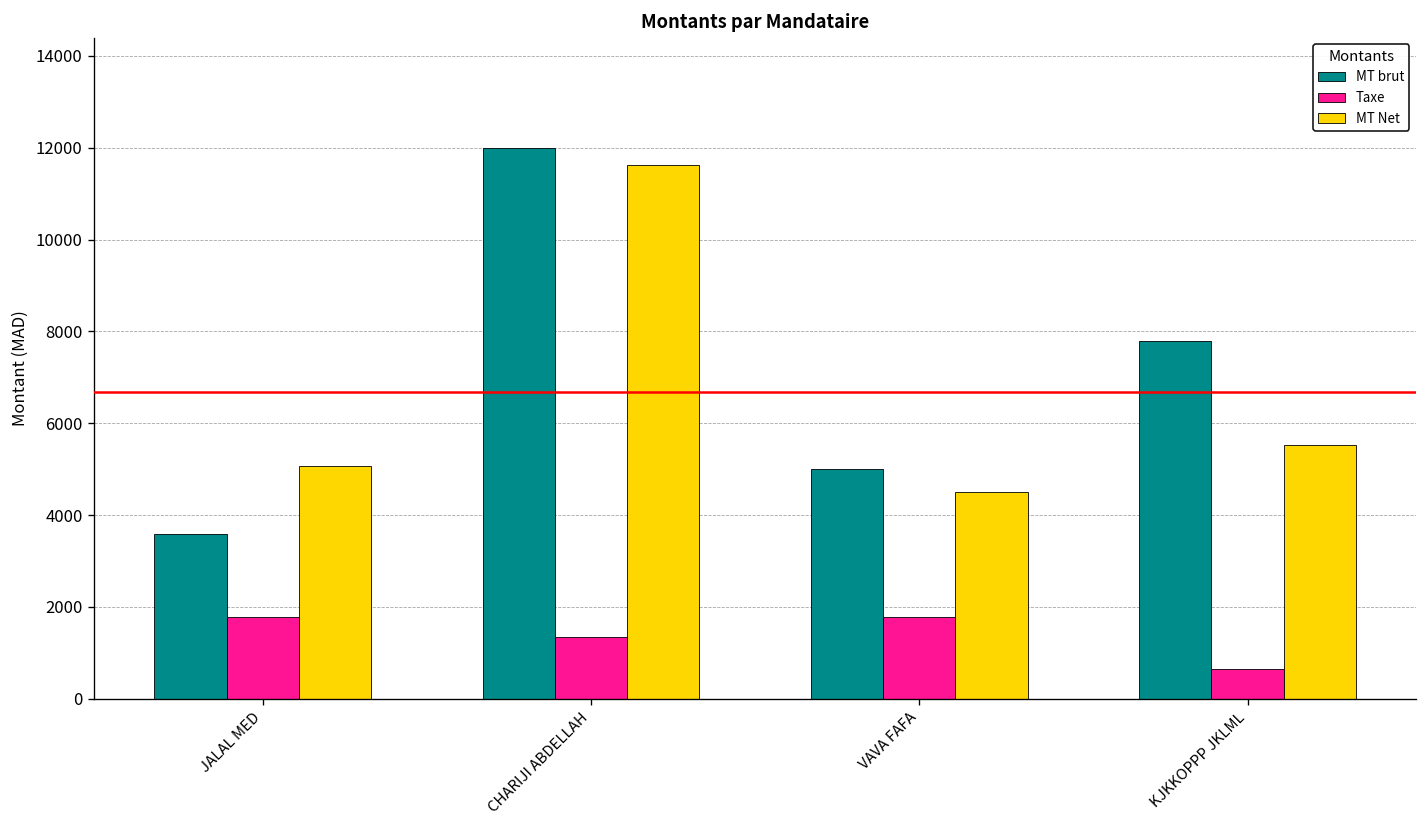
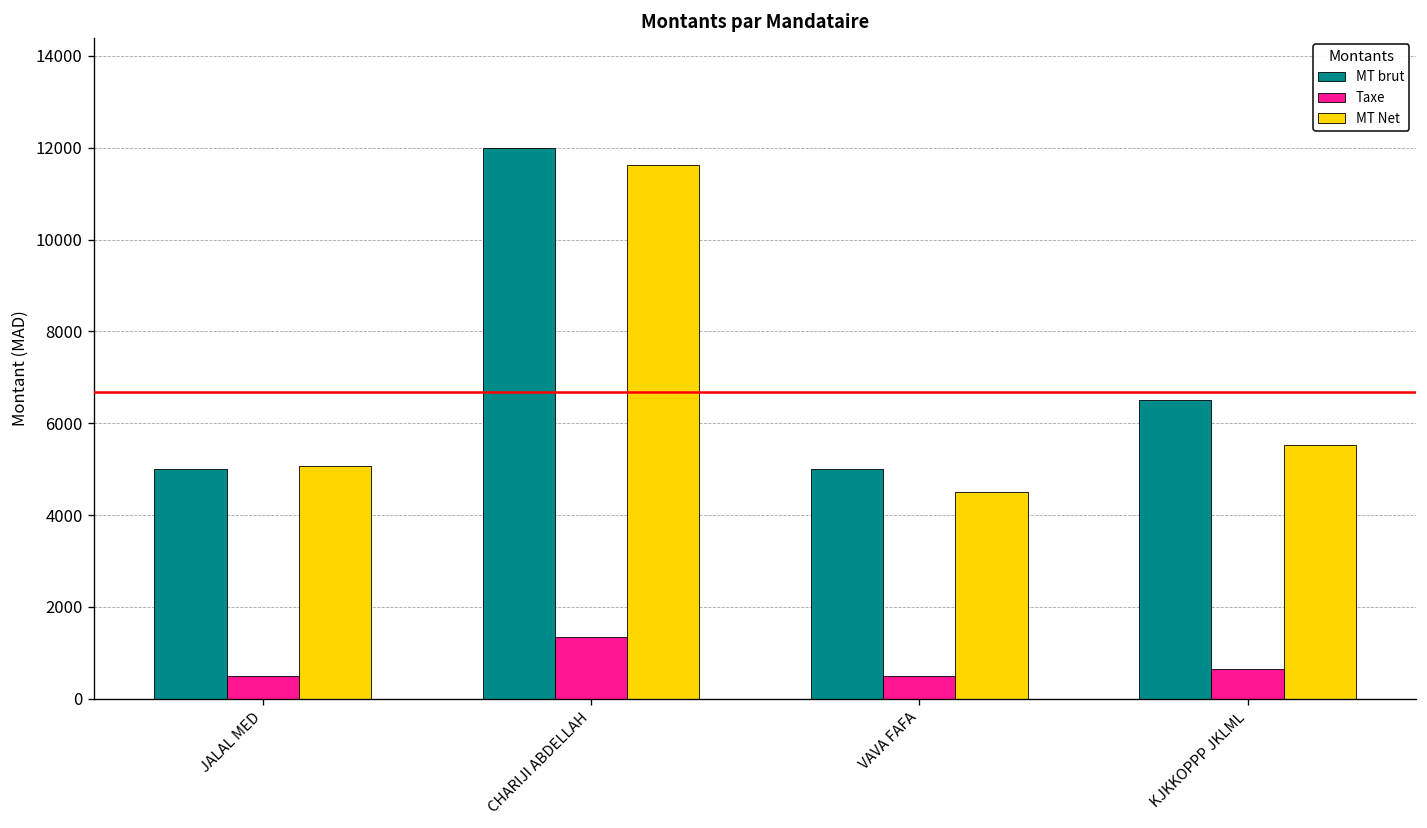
  {
    "MT brut": {
-     "JALAL MED": 3600,
+     "JALAL MED": 5000,
      "CHARIJI ABDELLAH": 12000,
      "VAVA FAFA": 5000,
-     "KJKKOPPP JKLML": 7800
+     "KJKKOPPP JKLML": 6500
    },
    "Taxe": {
-     "JALAL MED": 1800,
+     "JALAL MED": 500,
      "CHARIJI ABDELLAH": 1300,
-     "VAVA FAFA": 1800,
+     "VAVA FAFA": 500,
      "KJKKOPPP JKLML": 700
    },
    "MT Net": {
      "JALAL MED": 5100,
      "CHARIJI ABDELLAH": 11600,
      "VAVA FAFA": 4500,
      "KJKKOPPP JKLML": 5500
    }
  }
